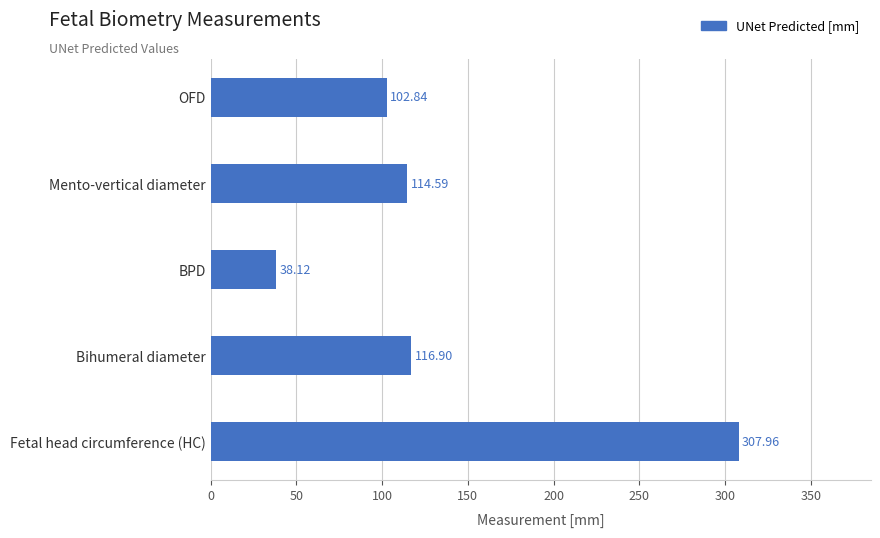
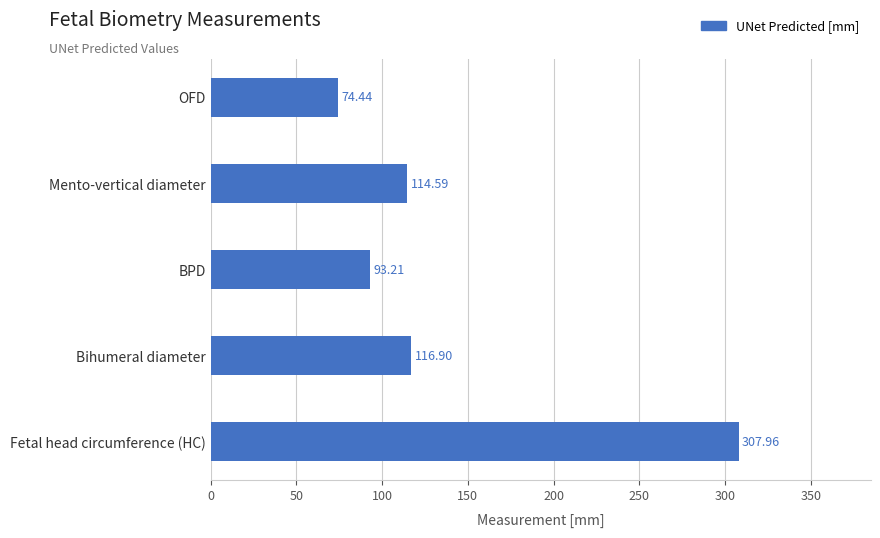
  {
-   "OFD": 102.84,
+   "OFD": 74.44,
    "Mento-vertical diameter": 114.59,
-   "BPD": 38.12,
+   "BPD": 93.21,
    "Bihumeral diameter": 116.90,
    "Fetal head circumference (HC)": 307.96
  }
